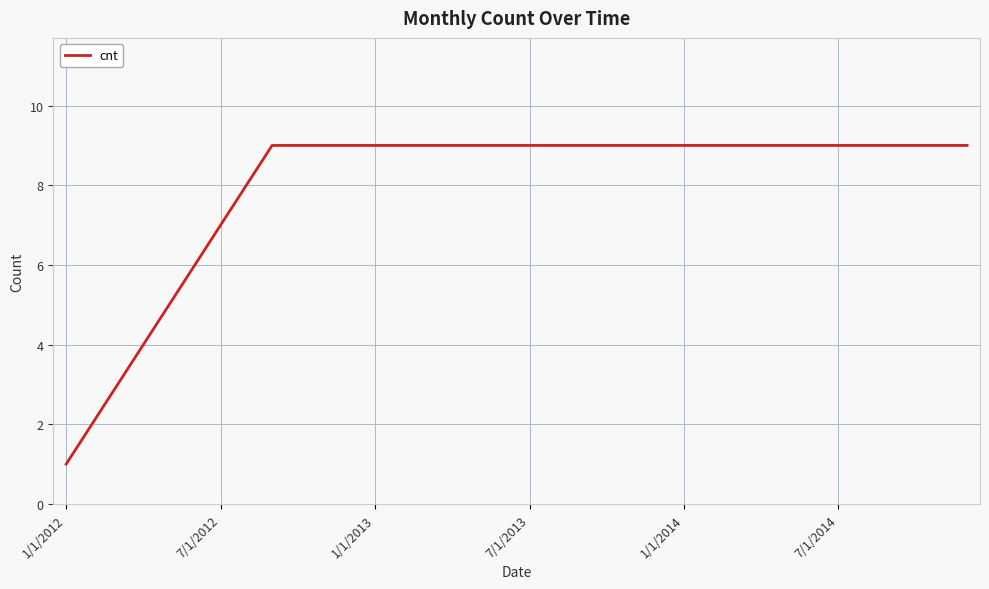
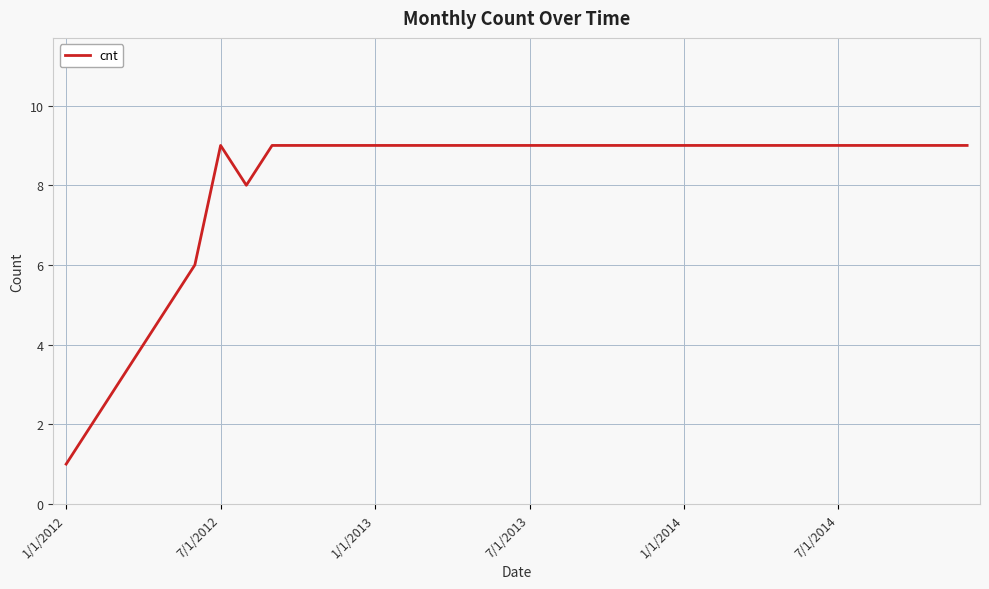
  {
    "1/1/2012": 1,
-   "7/1/2012": 7,
+   "7/1/2012": 9,
    "1/1/2013": 9,
    "7/1/2013": 9,
    "1/1/2014": 9,
    "7/1/2014": 9
  }
